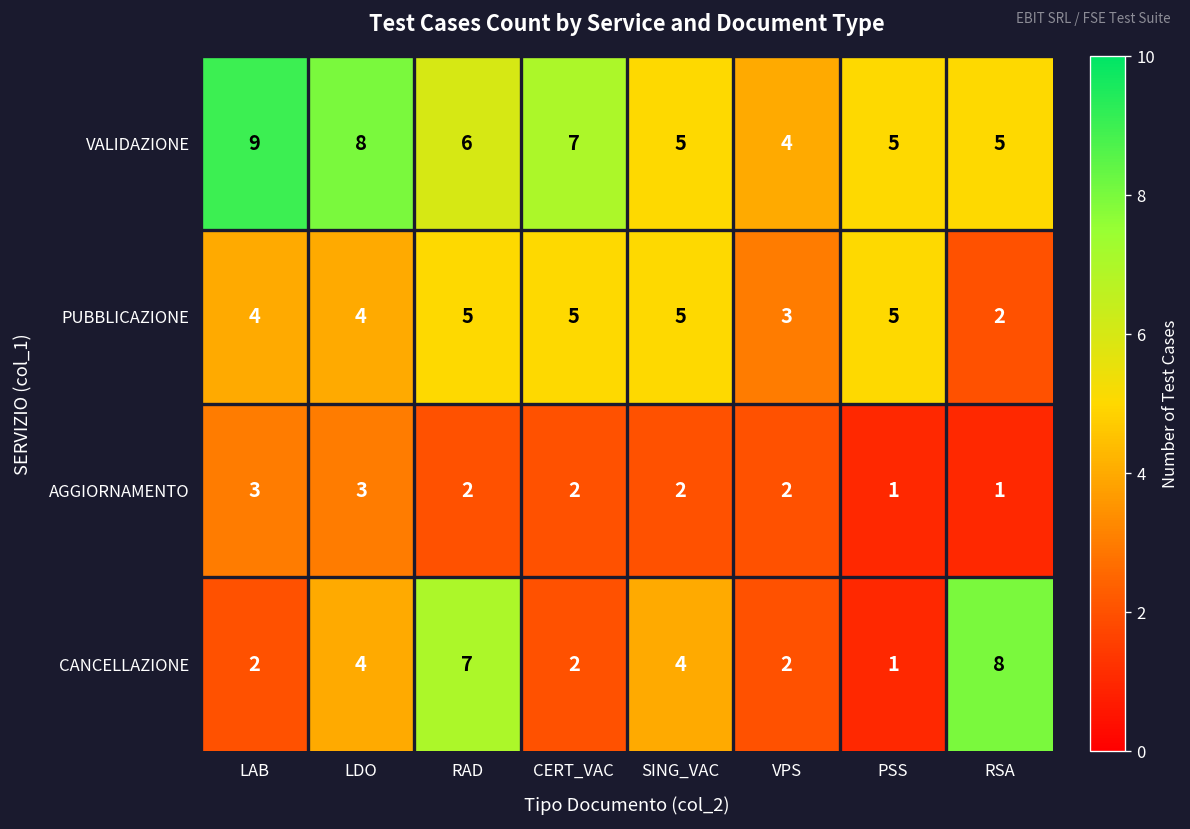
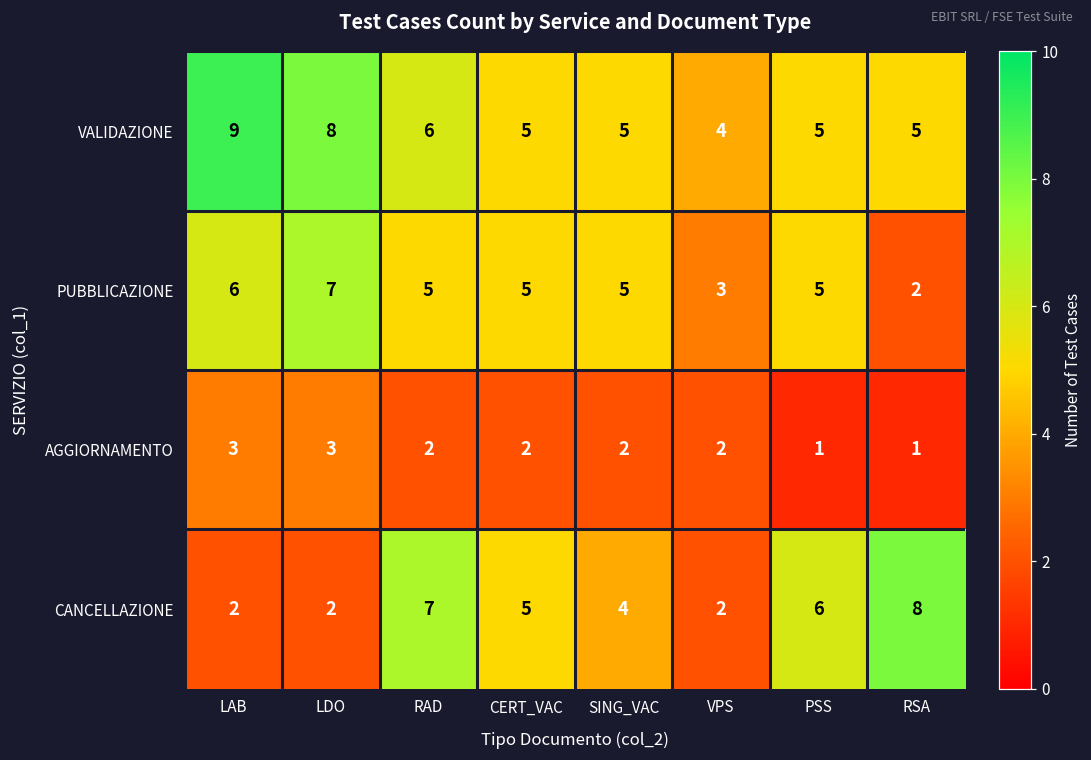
  {
    "VALIDAZIONE": {
      "LAB": 9,
      "LDO": 8,
      "RAD": 6,
-     "CERT_VAC": 7,
+     "CERT_VAC": 5,
      "SING_VAC": 5,
      "VPS": 4,
      "PSS": 5,
      "RSA": 5
    },
    "PUBBLICAZIONE": {
-     "LAB": 4,
-     "LDO": 4,
+     "LAB": 6,
+     "LDO": 7,
      "RAD": 5,
      "CERT_VAC": 5,
      "SING_VAC": 5,
      "VPS": 3,
      "PSS": 5,
      "RSA": 2
    },
    "AGGIORNAMENTO": {
      "LAB": 3,
      "LDO": 3,
      "RAD": 2,
      "CERT_VAC": 2,
      "SING_VAC": 2,
      "VPS": 2,
      "PSS": 1,
      "RSA": 1
    },
    "CANCELLAZIONE": {
      "LAB": 2,
-     "LDO": 4,
+     "LDO": 2,
      "RAD": 7,
-     "CERT_VAC": 2,
+     "CERT_VAC": 5,
      "SING_VAC": 4,
      "VPS": 2,
-     "PSS": 1,
+     "PSS": 6,
      "RSA": 8
    }
  }
